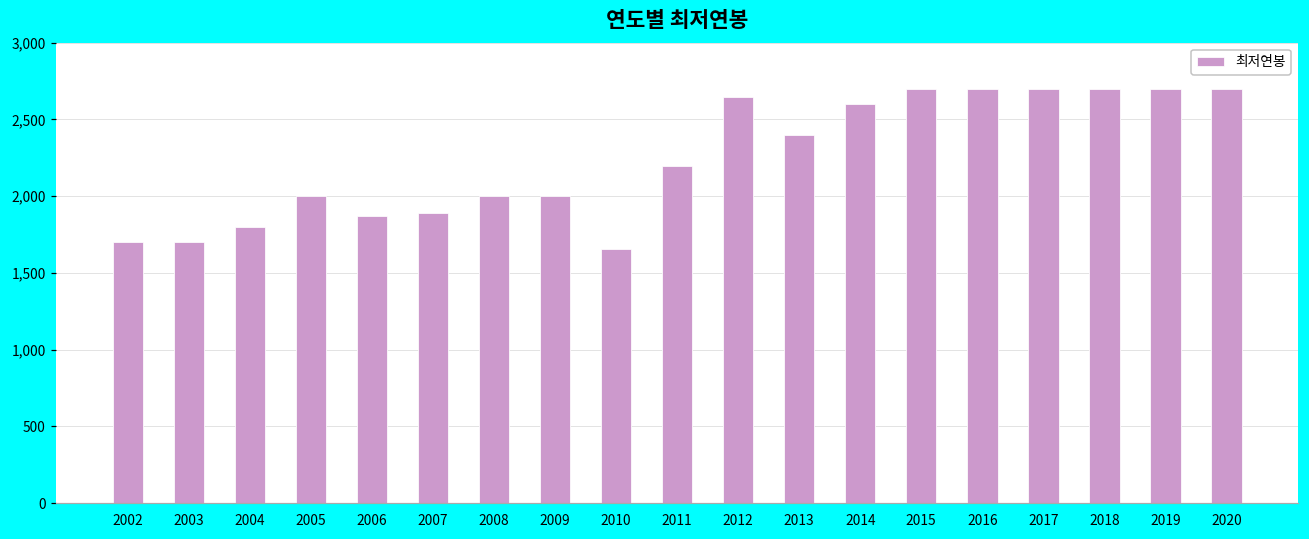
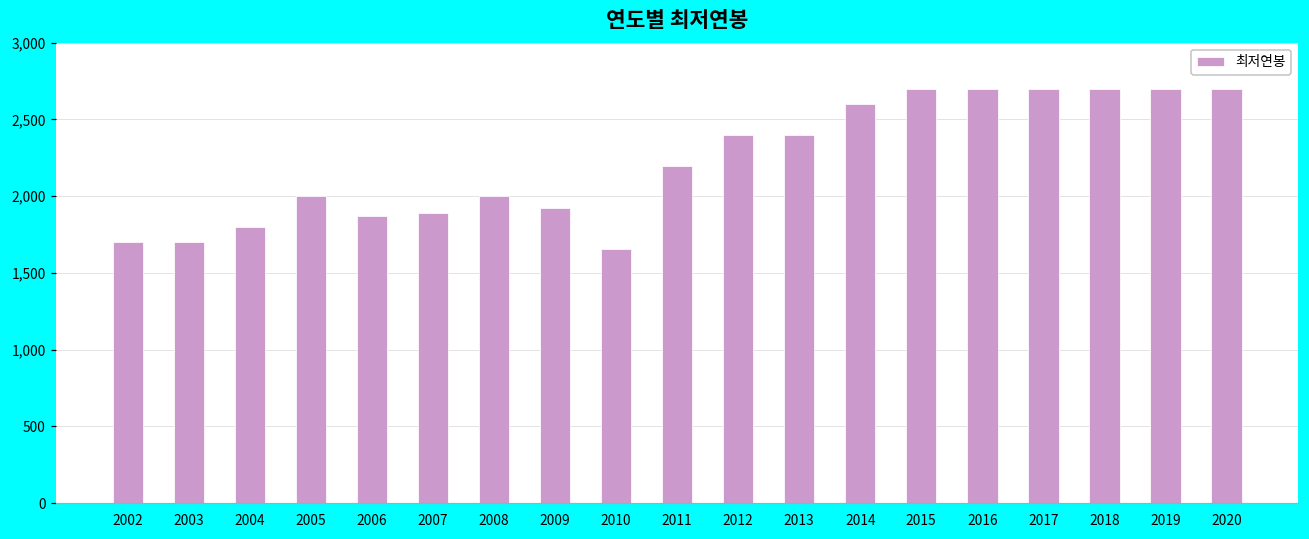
  {
    "2002": "1,700",
    "2003": "1,700",
    "2004": "1,800",
    "2005": "2,000",
    "2006": "1,870",
    "2007": "1,890",
    "2008": "2,000",
-   "2009": "2,000",
+   "2009": "1,920",
    "2010": "1,660",
    "2011": "2,200",
-   "2012": "2,650",
+   "2012": "2,400",
    "2013": "2,400",
    "2014": "2,600",
    "2015": "2,700",
    "2016": "2,700",
    "2017": "2,700",
    "2018": "2,700",
    "2019": "2,700",
    "2020": "2,700"
  }
